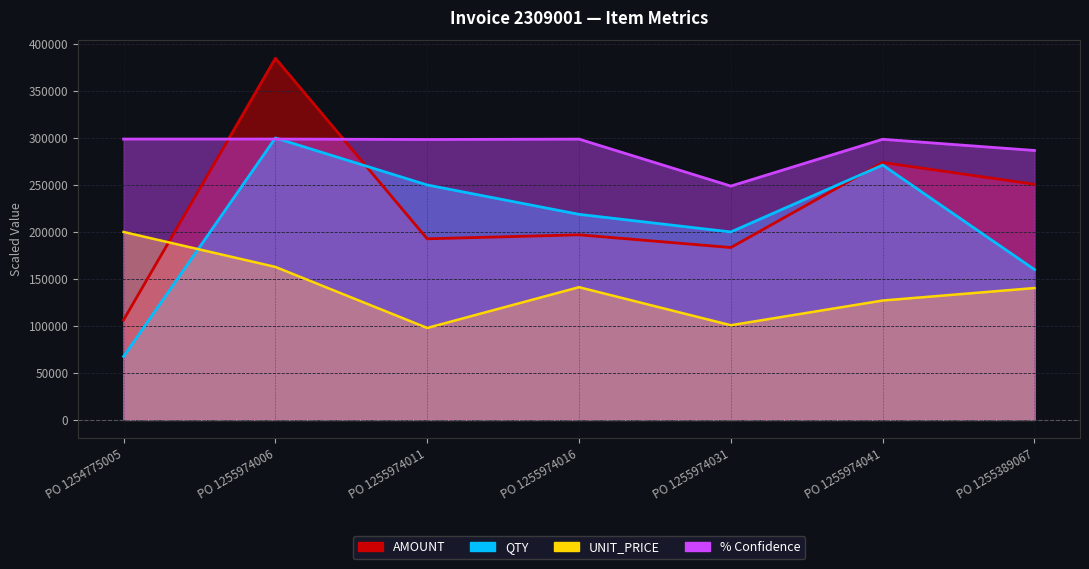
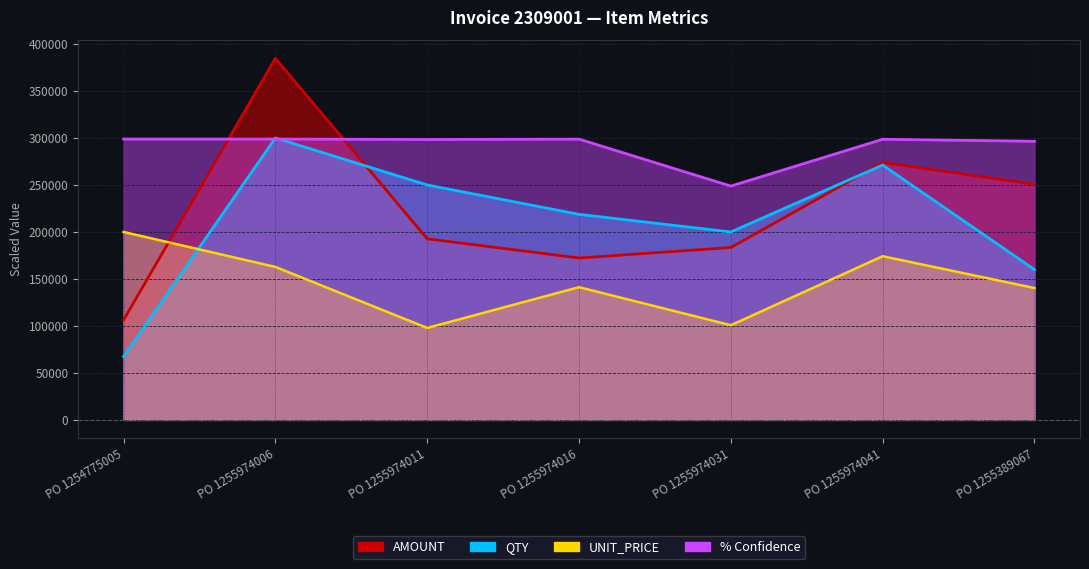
  {
    "AMOUNT": {
      "PO 1254775005": 110000,
      "PO 1255974006": 380000,
      "PO 1255974011": 190000,
-     "PO 1255974016": 200000,
+     "PO 1255974016": 170000,
      "PO 1255974031": 180000,
      "PO 1255974041": 270000,
      "PO 1255389067": 250000
    },
    "QTY": {
      "PO 1254775005": 70000,
      "PO 1255974011": 250000,
      "PO 1255974016": 220000,
      "PO 1255974031": 200000,
      "PO 1255974041": 270000,
      "PO 1255389067": 160000
    },
    "UNIT_PRICE": {
      "PO 1254775005": 200000,
      "PO 1255974006": 160000,
      "PO 1255974011": 100000,
      "PO 1255974016": 140000,
      "PO 1255974031": 100000,
-     "PO 1255974041": 130000,
+     "PO 1255974041": 170000,
      "PO 1255389067": 140000
    },
    "% Confidence": {
      "PO 1254775005": 300000,
      "PO 1255974011": 300000,
      "PO 1255974016": 300000,
      "PO 1255974031": 250000,
      "PO 1255974041": 300000,
-     "PO 1255389067": 290000
+     "PO 1255389067": 300000
    }
  }
